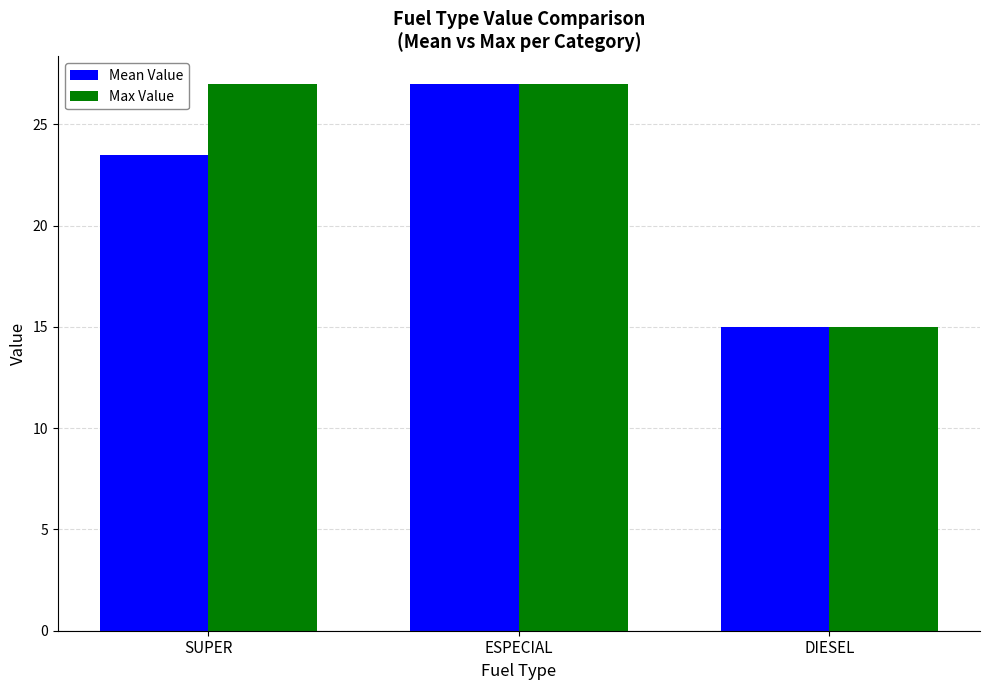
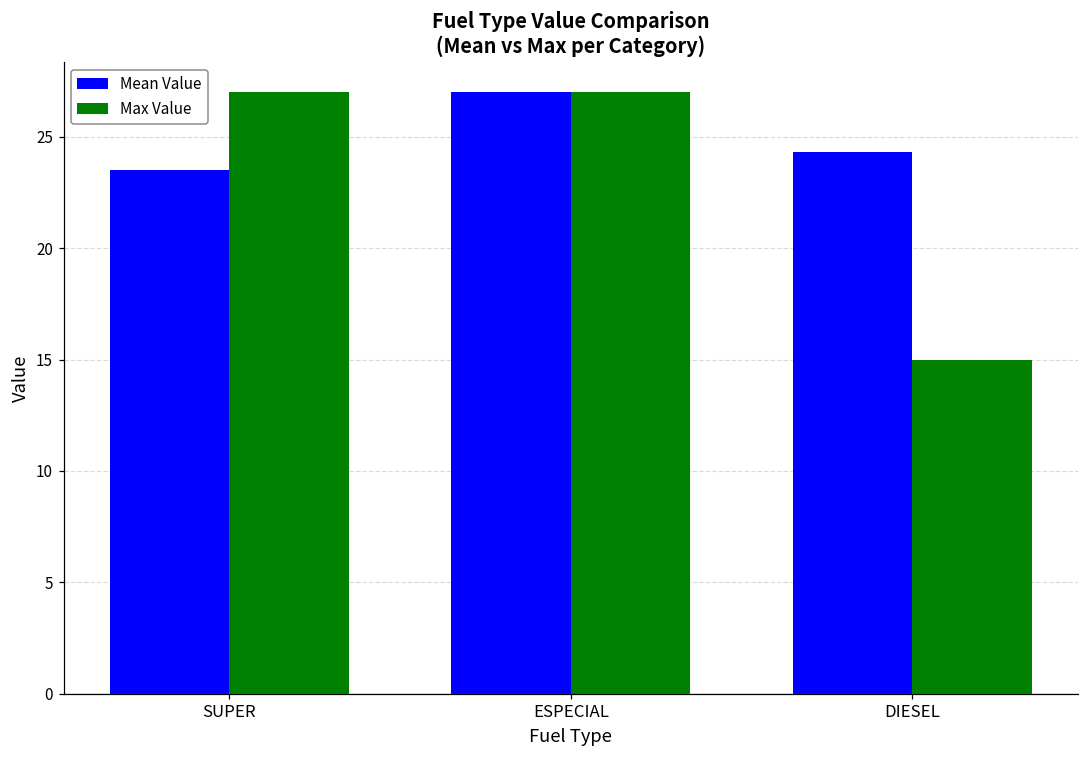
  {
    "Mean Value": {
      "SUPER": 23.5,
      "ESPECIAL": 27.0,
-     "DIESEL": 15.0
+     "DIESEL": 24.3
    },
    "Max Value": {
      "SUPER": 27.0,
      "ESPECIAL": 27.0,
      "DIESEL": 15.0
    }
  }
